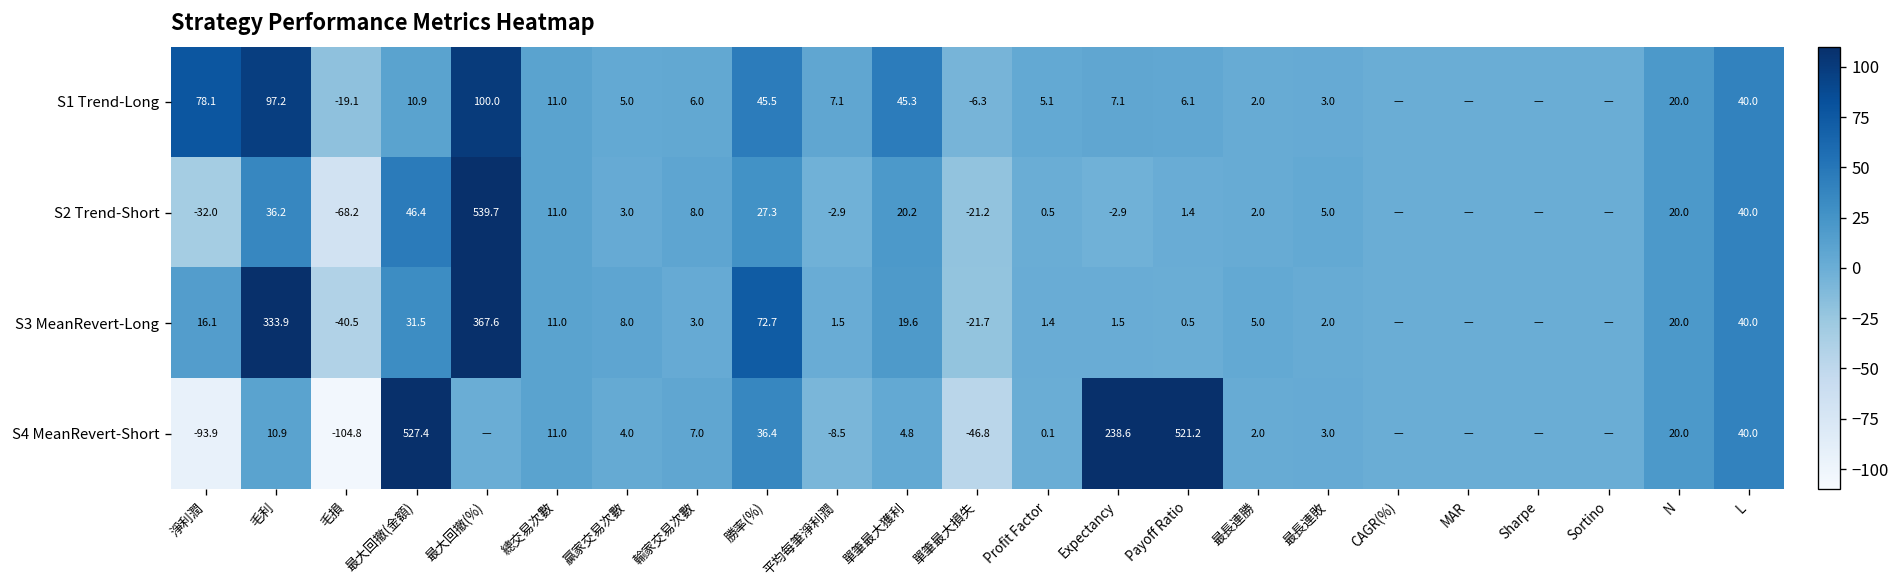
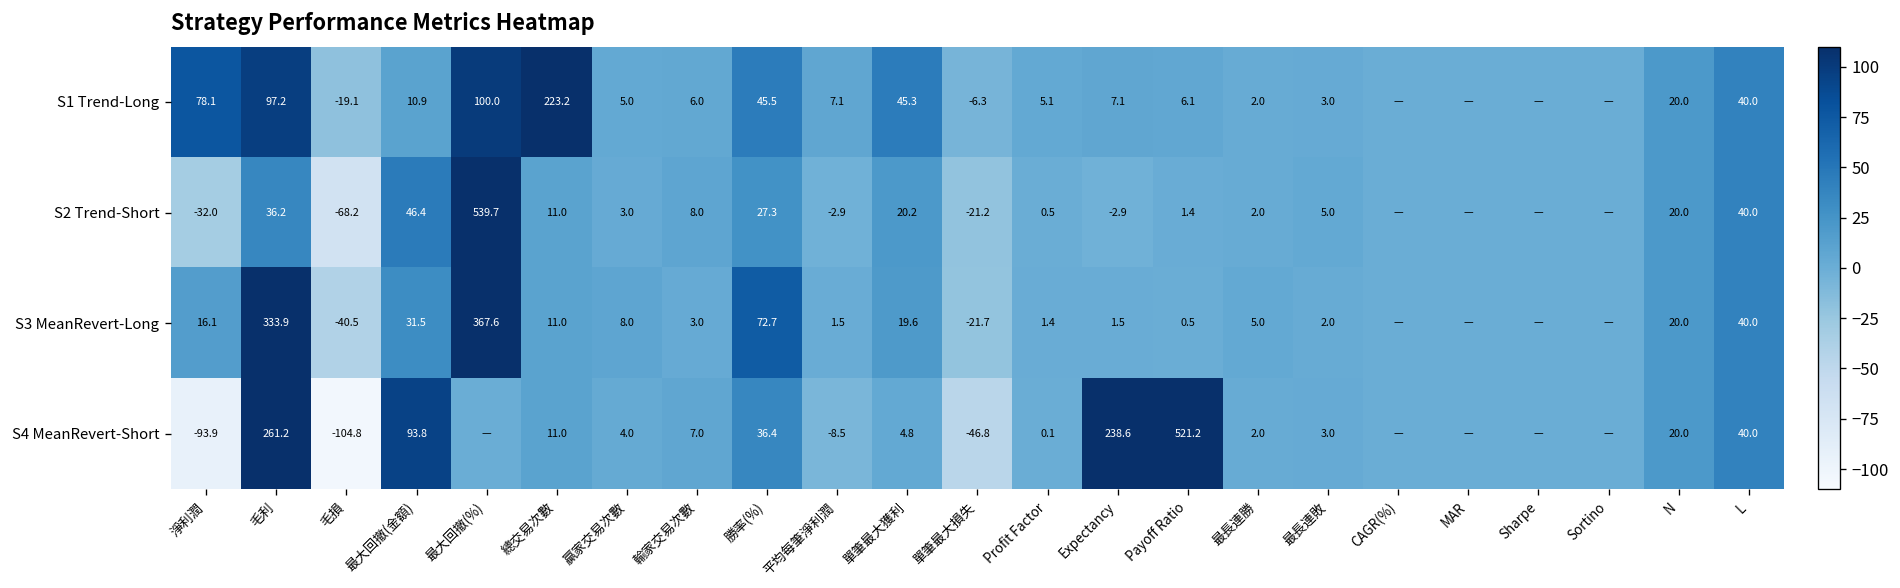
  {
    "S1 Trend-Long": {
      "淨利潤": 78.1,
      "毛利": 97.2,
      "毛損": -19.1,
      "最大回撤(金額)": 10.9,
      "最大回撤(%)": 100.0,
-     "總交易次數": 11.0,
+     "總交易次數": 223.2,
      "贏家交易次數": 5.0,
      "輸家交易次數": 6.0,
      "勝率(%)": 45.5,
      "平均每筆淨利潤": 7.1,
      "單筆最大獲利": 45.3,
      "單筆最大損失": -6.3,
      "Profit Factor": 5.1,
      "Expectancy": 7.1,
      "Payoff Ratio": 6.1,
      "最長連勝": 2.0,
      "最長連敗": 3.0,
      "N": 20.0,
      "L": 40.0
    },
    "S2 Trend-Short": {
      "淨利潤": -32.0,
      "毛利": 36.2,
      "毛損": -68.2,
      "最大回撤(金額)": 46.4,
      "最大回撤(%)": 539.7,
      "總交易次數": 11.0,
      "贏家交易次數": 3.0,
      "輸家交易次數": 8.0,
      "勝率(%)": 27.3,
      "平均每筆淨利潤": -2.9,
      "單筆最大獲利": 20.2,
      "單筆最大損失": -21.2,
      "Profit Factor": 0.5,
      "Expectancy": -2.9,
      "Payoff Ratio": 1.4,
      "最長連勝": 2.0,
      "最長連敗": 5.0,
      "N": 20.0,
      "L": 40.0
    },
    "S3 MeanRevert-Long": {
      "淨利潤": 16.1,
      "毛利": 333.9,
      "毛損": -40.5,
      "最大回撤(金額)": 31.5,
      "最大回撤(%)": 367.6,
      "總交易次數": 11.0,
      "贏家交易次數": 8.0,
      "輸家交易次數": 3.0,
      "勝率(%)": 72.7,
      "平均每筆淨利潤": 1.5,
      "單筆最大獲利": 19.6,
      "單筆最大損失": -21.7,
      "Profit Factor": 1.4,
      "Expectancy": 1.5,
      "Payoff Ratio": 0.5,
      "最長連勝": 5.0,
      "最長連敗": 2.0,
      "N": 20.0,
      "L": 40.0
    },
    "S4 MeanRevert-Short": {
      "淨利潤": -93.9,
-     "毛利": 10.9,
+     "毛利": 261.2,
      "毛損": -104.8,
-     "最大回撤(金額)": 527.4,
+     "最大回撤(金額)": 93.8,
      "總交易次數": 11.0,
      "贏家交易次數": 4.0,
      "輸家交易次數": 7.0,
      "勝率(%)": 36.4,
      "平均每筆淨利潤": -8.5,
      "單筆最大獲利": 4.8,
      "單筆最大損失": -46.8,
      "Profit Factor": 0.1,
      "Expectancy": 238.6,
      "Payoff Ratio": 521.2,
      "最長連勝": 2.0,
      "最長連敗": 3.0,
      "N": 20.0,
      "L": 40.0
    }
  }
